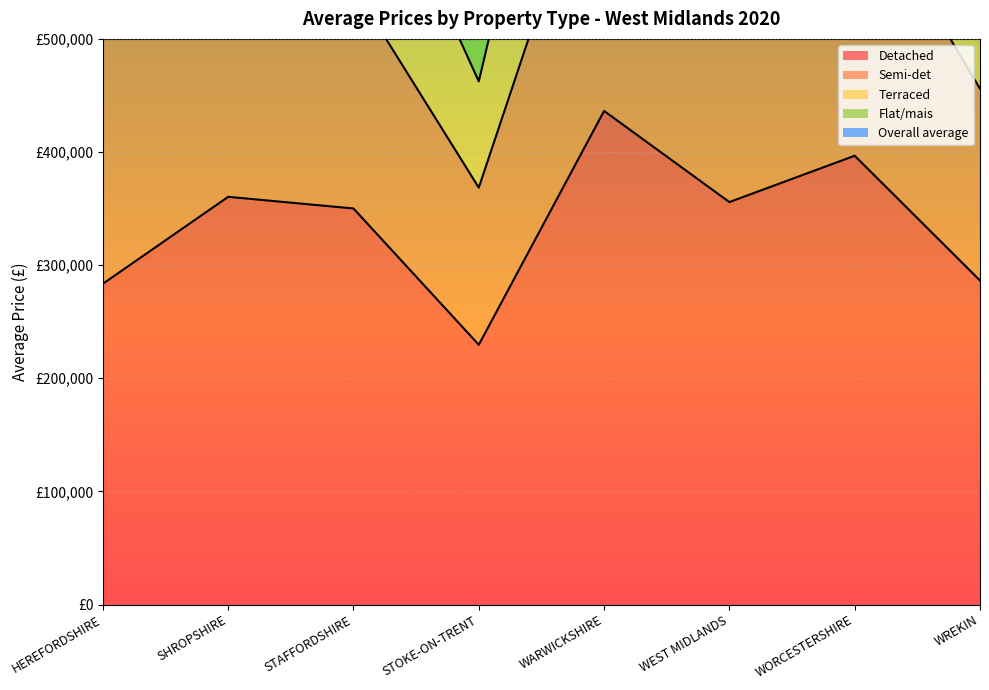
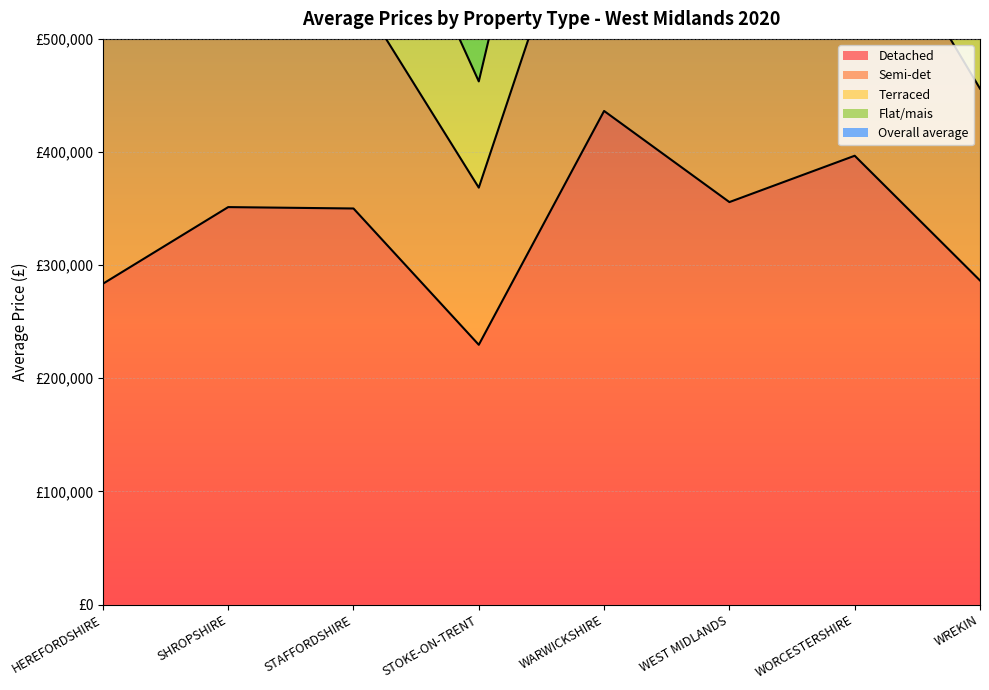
  {
    "Detached": {
      "HEREFORDSHIRE": "£284,000",
-     "SHROPSHIRE": "£360,000",
+     "SHROPSHIRE": "£351,000",
      "STAFFORDSHIRE": "£350,000",
      "STOKE-ON-TRENT": "£230,000",
      "WARWICKSHIRE": "£436,000",
      "WEST MIDLANDS": "£356,000",
      "WORCESTERSHIRE": "£397,000",
      "WREKIN": "£286,000"
    },
    "Semi-det": {
      "STOKE-ON-TRENT": "£139,000",
      "WREKIN": "£170,000"
    },
    "Terraced": {
      "STOKE-ON-TRENT": "£94,000"
    }
  }
